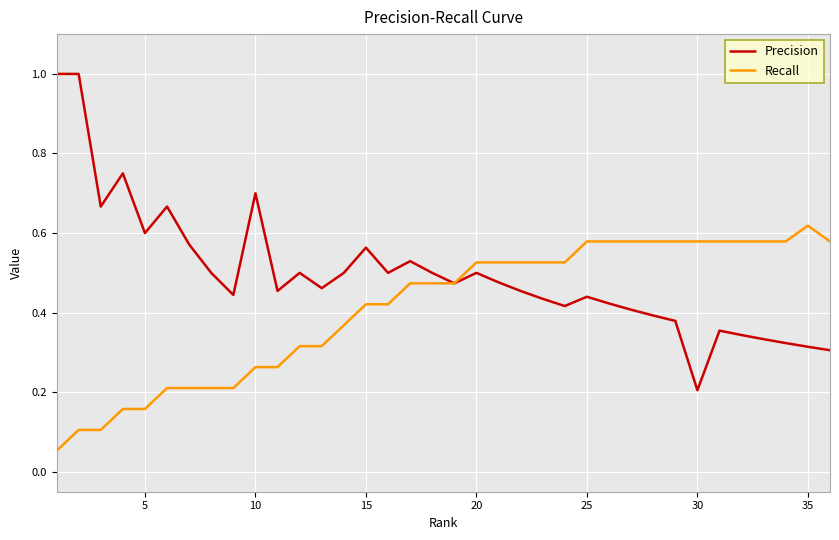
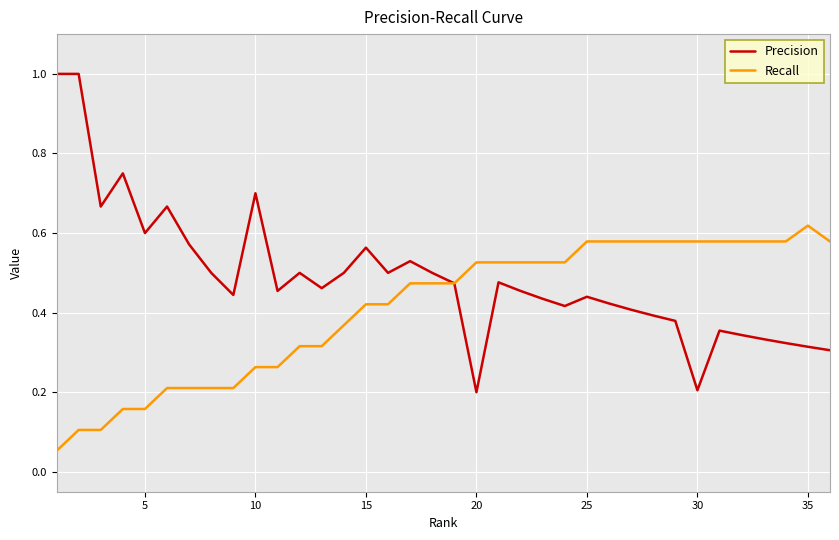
  {
    "Precision": {
      "5": 0.6,
      "10": 0.7,
      "15": 0.56,
-     "20": 0.5,
+     "20": 0.2,
      "25": 0.44,
      "30": 0.2,
      "35": 0.31
    },
    "Recall": {
      "5": 0.16,
      "10": 0.26,
      "15": 0.42,
      "20": 0.53,
      "25": 0.58,
      "30": 0.58,
      "35": 0.62
    }
  }
